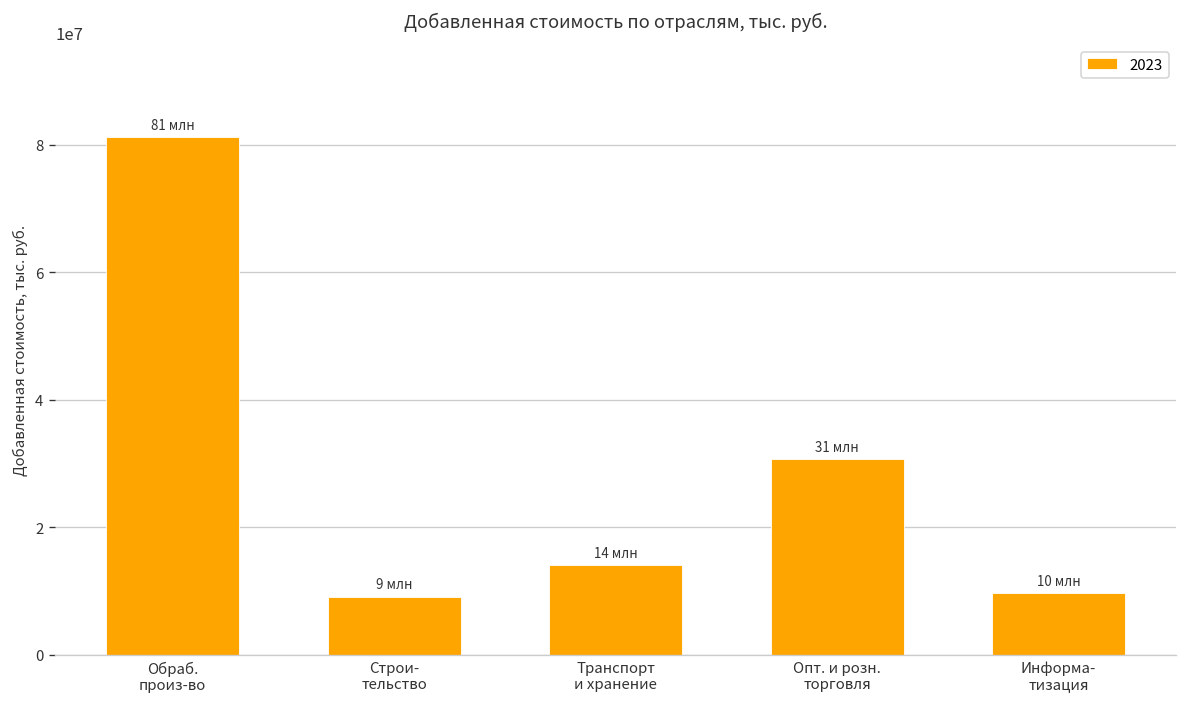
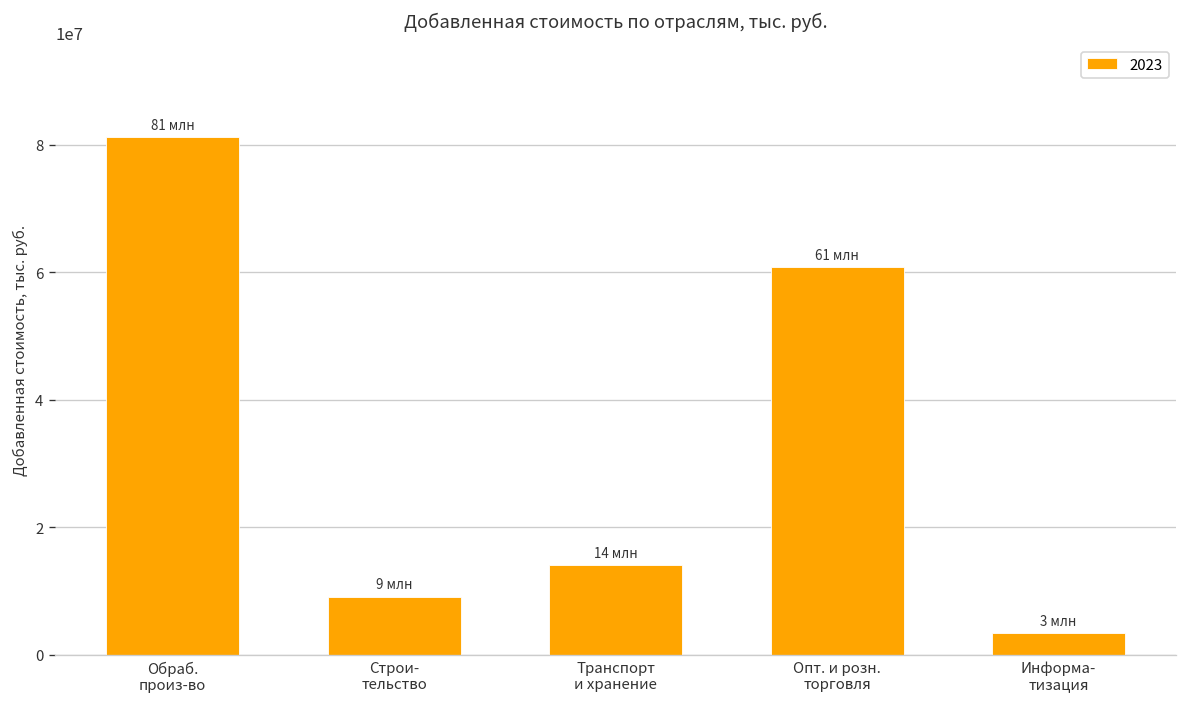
  {
-   "Опт. и розн. торговля": 31,
-   "Информа- тизация": 10
+   "Опт. и розн. торговля": 61,
+   "Информа- тизация": 3
  }
